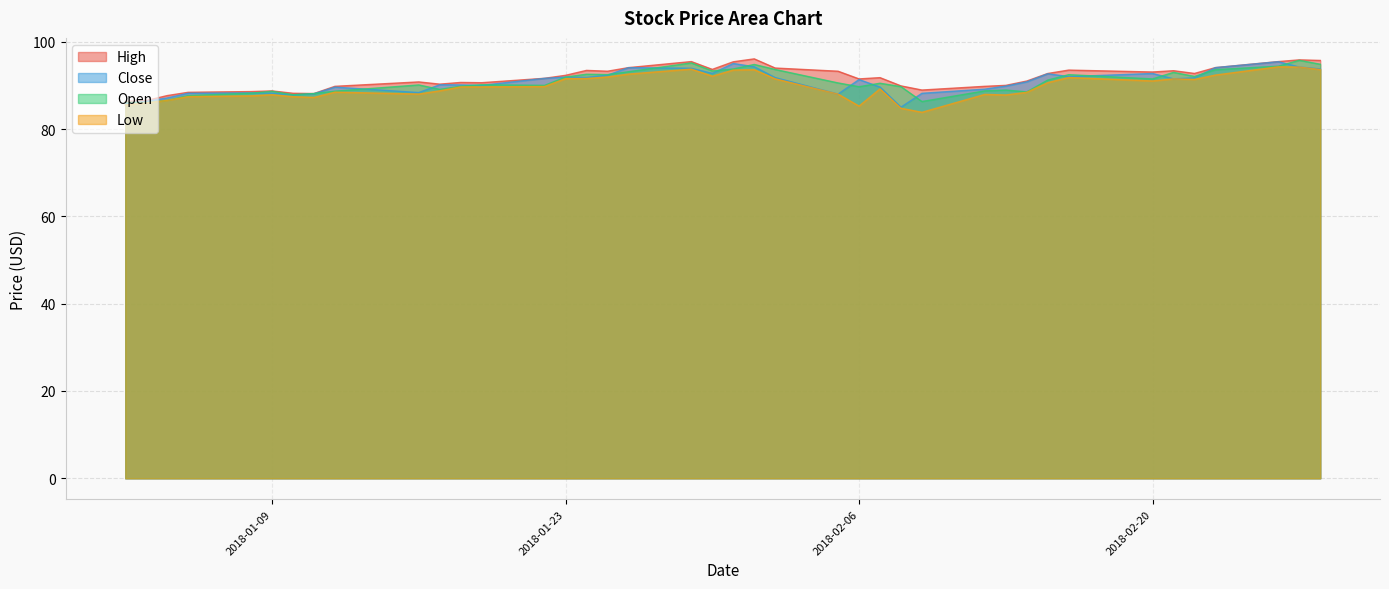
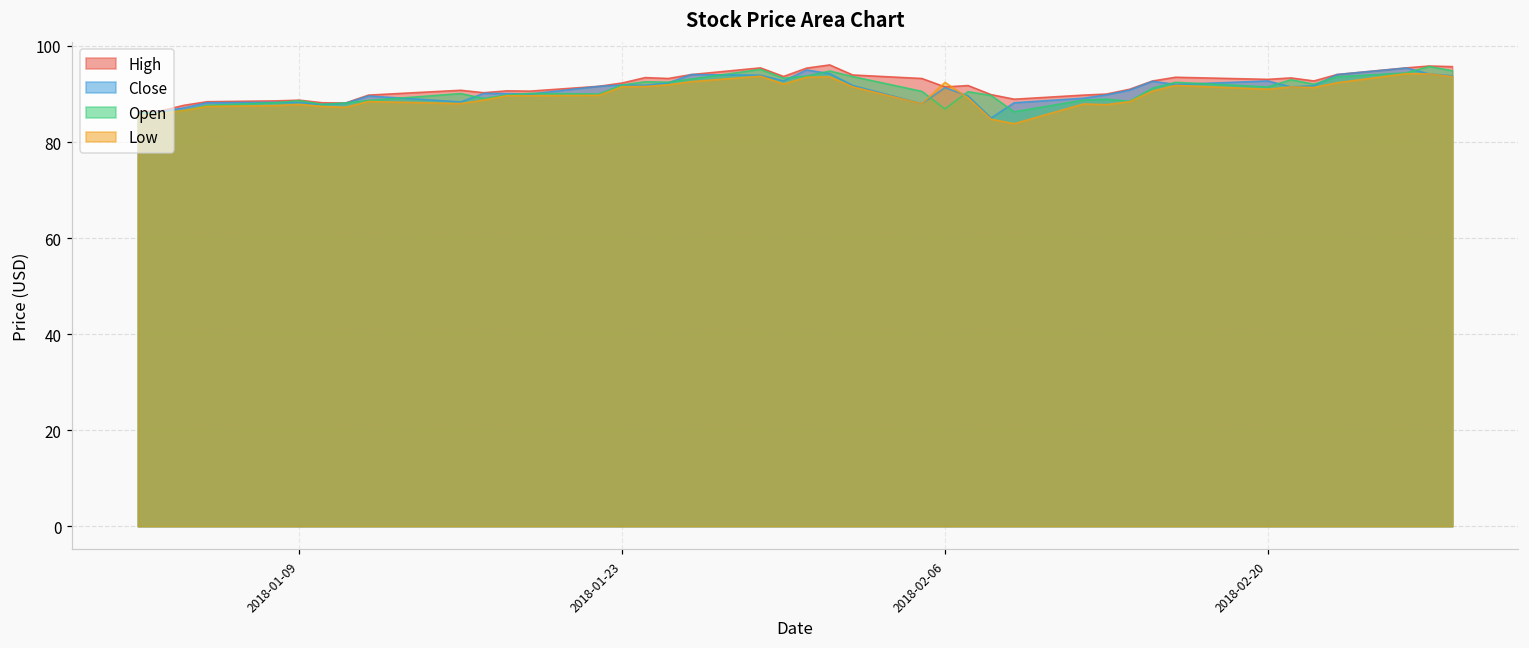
  {
    "Open": {
-     "2018-02-06": 90
+     "2018-02-06": 87
    },
    "Low": {
-     "2018-02-06": 85
+     "2018-02-06": 92
    }
  }
